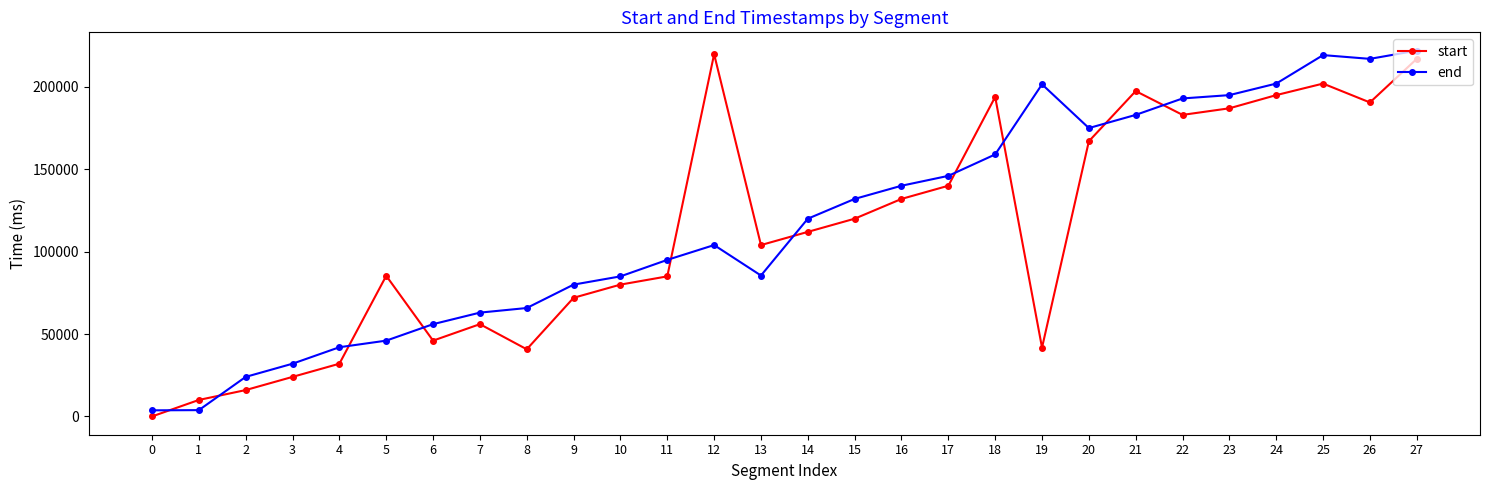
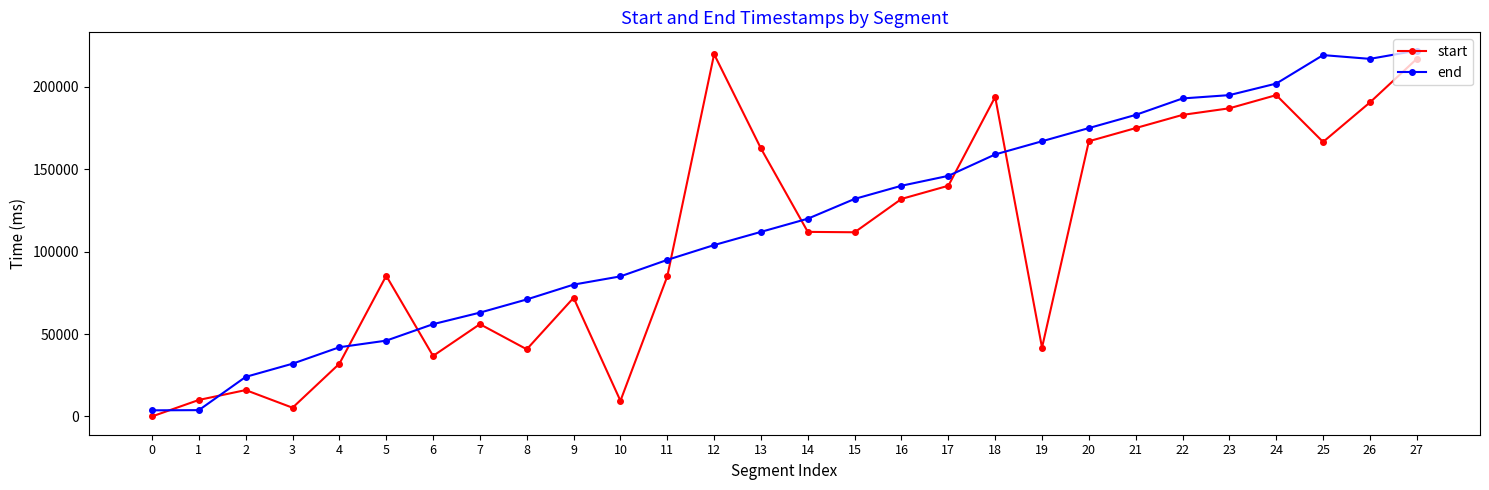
  {
    "start": {
      "0": 0,
      "1": 10000,
      "2": 16000,
-     "3": 24000,
+     "3": 5000,
      "4": 32000,
      "5": 85000,
-     "6": 46000,
+     "6": 37000,
      "7": 56000,
      "8": 41000,
      "9": 72000,
-     "10": 80000,
+     "10": 9000,
      "11": 85000,
      "12": 220000,
-     "13": 104000,
+     "13": 163000,
      "14": 112000,
-     "15": 120000,
+     "15": 112000,
      "16": 132000,
      "17": 140000,
      "18": 194000,
      "19": 42000,
      "20": 167000,
-     "21": 197000,
+     "21": 175000,
      "22": 183000,
      "23": 187000,
      "24": 195000,
-     "25": 202000,
+     "25": 167000,
      "26": 191000
    },
    "end": {
      "0": 4000,
      "1": 4000,
      "2": 24000,
      "3": 32000,
      "4": 42000,
      "5": 46000,
      "6": 56000,
      "7": 63000,
-     "8": 66000,
+     "8": 71000,
      "9": 80000,
      "10": 85000,
      "11": 95000,
      "12": 104000,
-     "13": 86000,
+     "13": 112000,
      "14": 120000,
      "15": 132000,
      "16": 140000,
      "17": 146000,
      "18": 159000,
-     "19": 202000,
+     "19": 167000,
      "20": 175000,
      "21": 183000,
      "22": 193000,
      "23": 195000,
      "24": 202000,
      "25": 219000,
      "26": 217000
    }
  }
